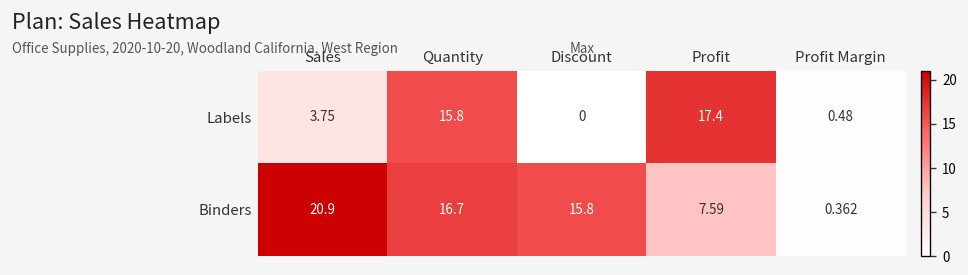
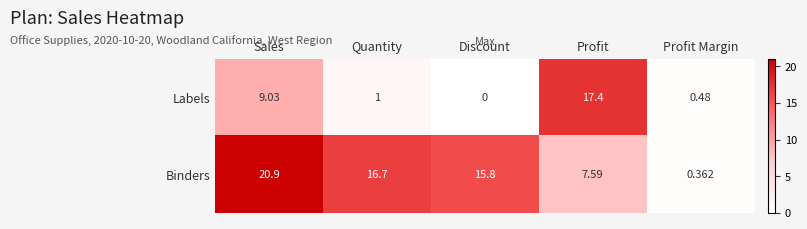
  {
    "Labels": {
-     "Sales": 3.75,
-     "Quantity": 15.8,
+     "Sales": 9.03,
+     "Quantity": 1,
      "Discount": 0,
      "Profit": 17.4,
      "Profit Margin": 0.48
    },
    "Binders": {
      "Sales": 20.9,
      "Quantity": 16.7,
      "Discount": 15.8,
      "Profit": 7.59,
      "Profit Margin": 0.362
    }
  }
